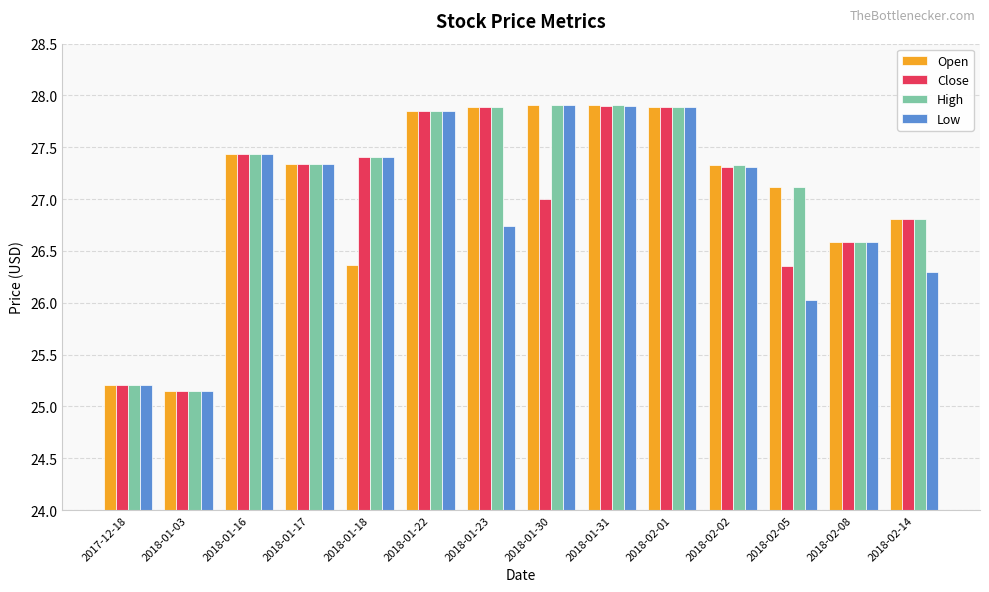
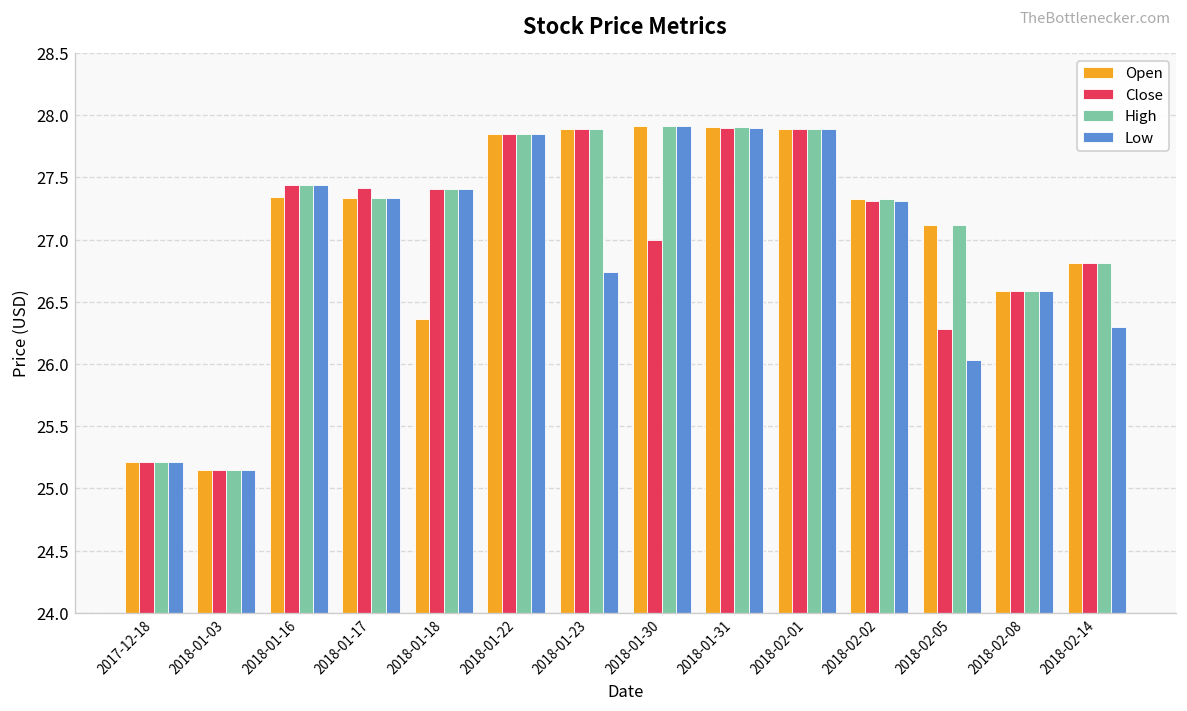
  {
    "Open": {
      "2017-12-18": 25.21,
      "2018-01-03": 25.15,
-     "2018-01-16": 27.44,
+     "2018-01-16": 27.34,
      "2018-01-17": 27.33,
      "2018-01-18": 26.36,
      "2018-01-22": 27.85,
      "2018-01-23": 27.89,
      "2018-01-30": 27.91,
      "2018-01-31": 27.91,
      "2018-02-01": 27.89,
      "2018-02-02": 27.33,
      "2018-02-05": 27.12,
      "2018-02-08": 26.59,
      "2018-02-14": 26.81
    },
    "Close": {
      "2017-12-18": 25.21,
      "2018-01-03": 25.15,
      "2018-01-16": 27.44,
-     "2018-01-17": 27.33,
+     "2018-01-17": 27.41,
      "2018-01-18": 27.41,
      "2018-01-22": 27.85,
      "2018-01-23": 27.89,
      "2018-01-30": 27.00,
      "2018-01-31": 27.90,
      "2018-02-01": 27.89,
      "2018-02-02": 27.31,
-     "2018-02-05": 26.36,
+     "2018-02-05": 26.28,
      "2018-02-08": 26.59,
      "2018-02-14": 26.81
    },
    "High": {
      "2017-12-18": 25.21,
      "2018-01-03": 25.15,
      "2018-01-16": 27.44,
      "2018-01-17": 27.33,
      "2018-01-18": 27.41,
      "2018-01-22": 27.85,
      "2018-01-23": 27.89,
      "2018-01-30": 27.91,
      "2018-01-31": 27.91,
      "2018-02-01": 27.89,
      "2018-02-02": 27.33,
      "2018-02-05": 27.12,
      "2018-02-08": 26.59,
      "2018-02-14": 26.81
    },
    "Low": {
      "2017-12-18": 25.21,
      "2018-01-03": 25.15,
      "2018-01-16": 27.44,
      "2018-01-17": 27.33,
      "2018-01-18": 27.41,
      "2018-01-22": 27.85,
      "2018-01-23": 26.74,
      "2018-01-30": 27.91,
      "2018-01-31": 27.90,
      "2018-02-01": 27.89,
      "2018-02-02": 27.31,
      "2018-02-05": 26.03,
      "2018-02-08": 26.59,
      "2018-02-14": 26.29
    }
  }
